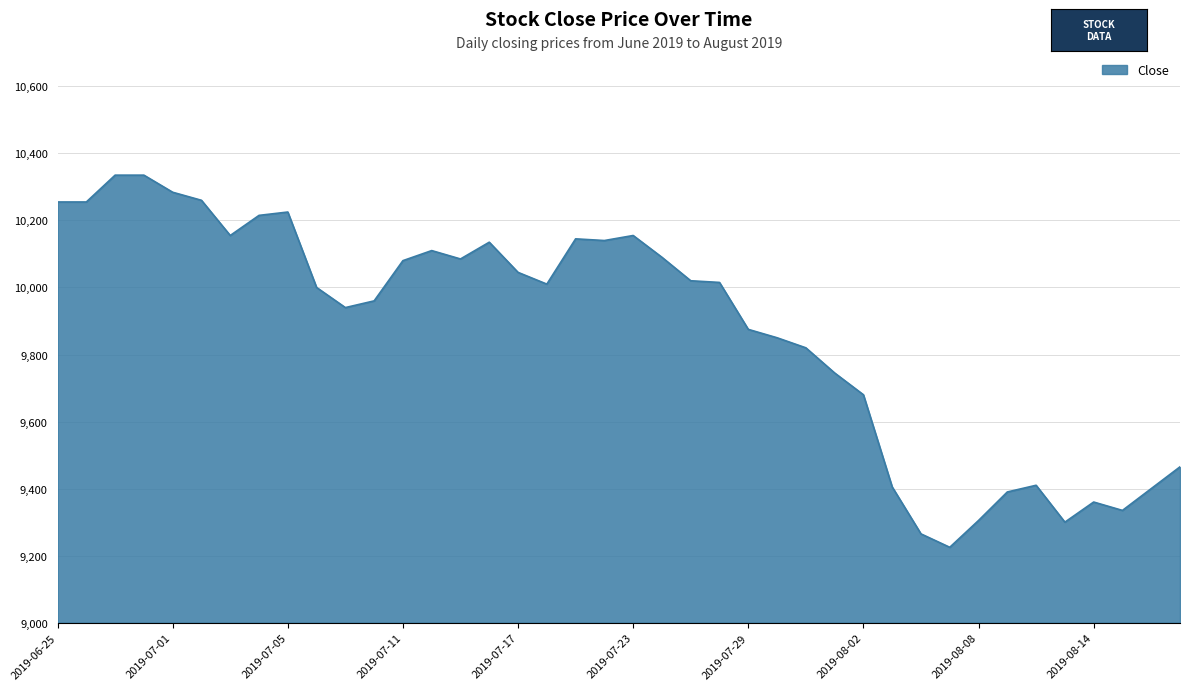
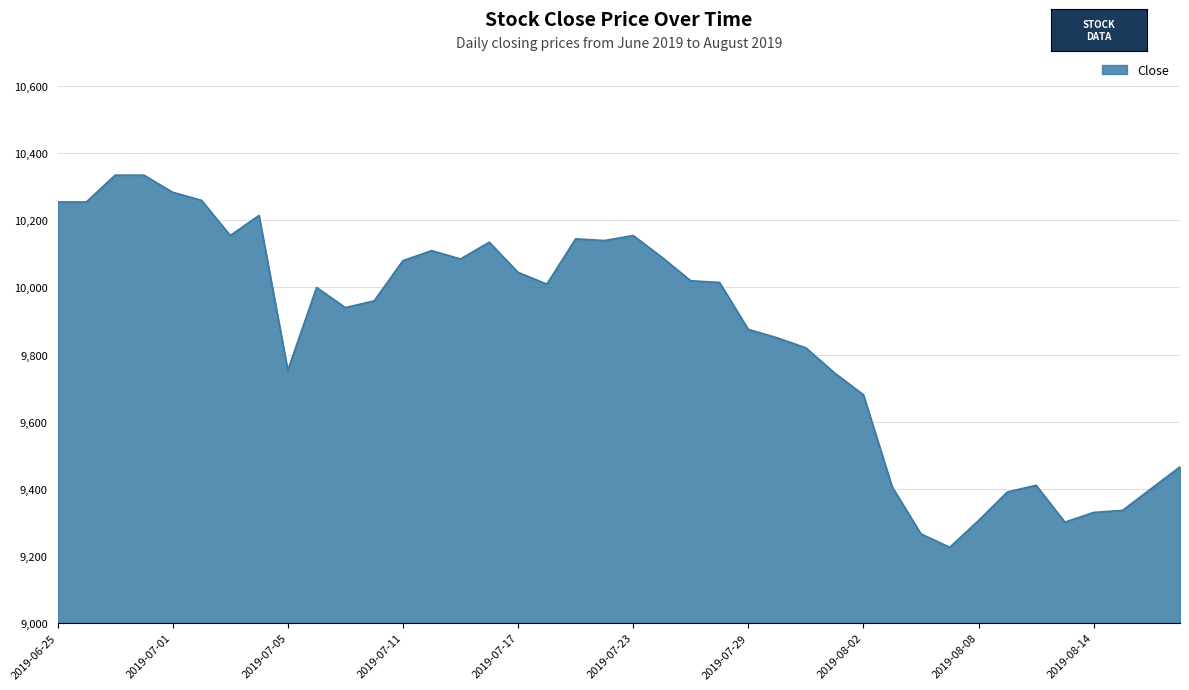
  {
    "2019-06-25": "10,260",
    "2019-07-01": "10,280",
-   "2019-07-05": "10,230",
+   "2019-07-05": "9,750",
    "2019-07-11": "10,080",
    "2019-07-17": "10,050",
    "2019-07-23": "10,160",
    "2019-07-29": "9,880",
    "2019-08-02": "9,680",
    "2019-08-08": "9,310",
-   "2019-08-14": "9,360"
+   "2019-08-14": "9,330"
  }
